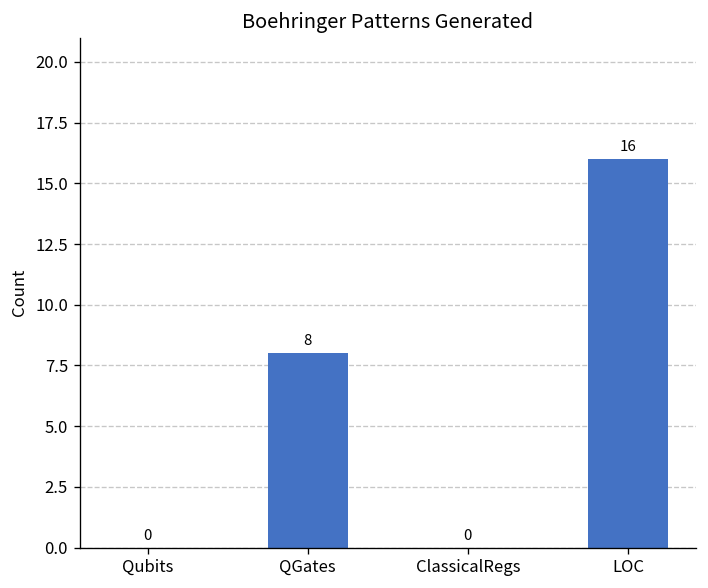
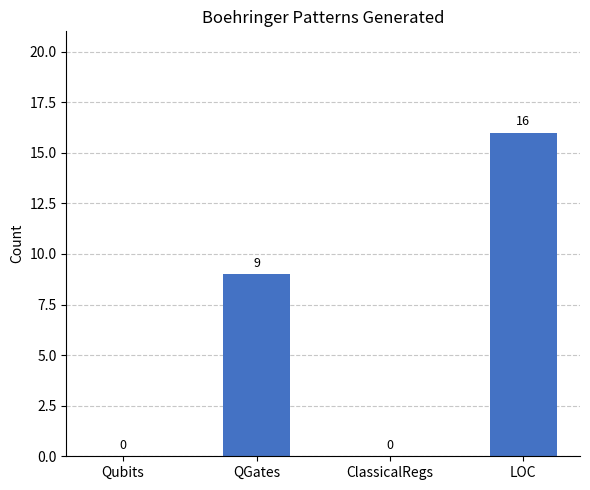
  {
    "Qubits": 0,
-   "QGates": 8,
+   "QGates": 9,
    "ClassicalRegs": 0,
    "LOC": 16
  }
